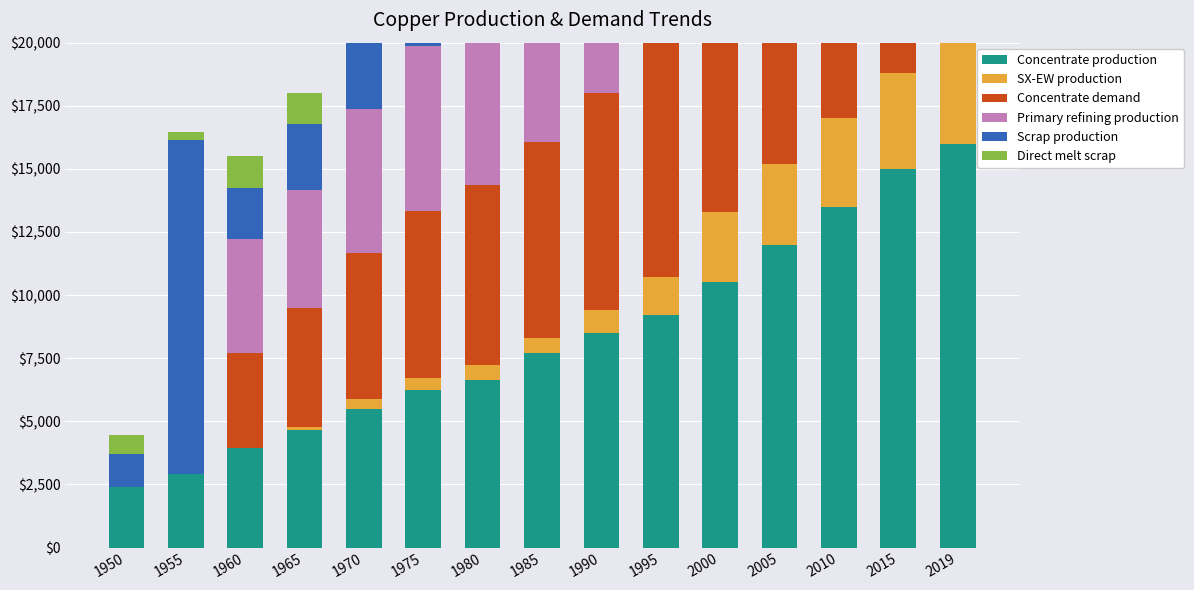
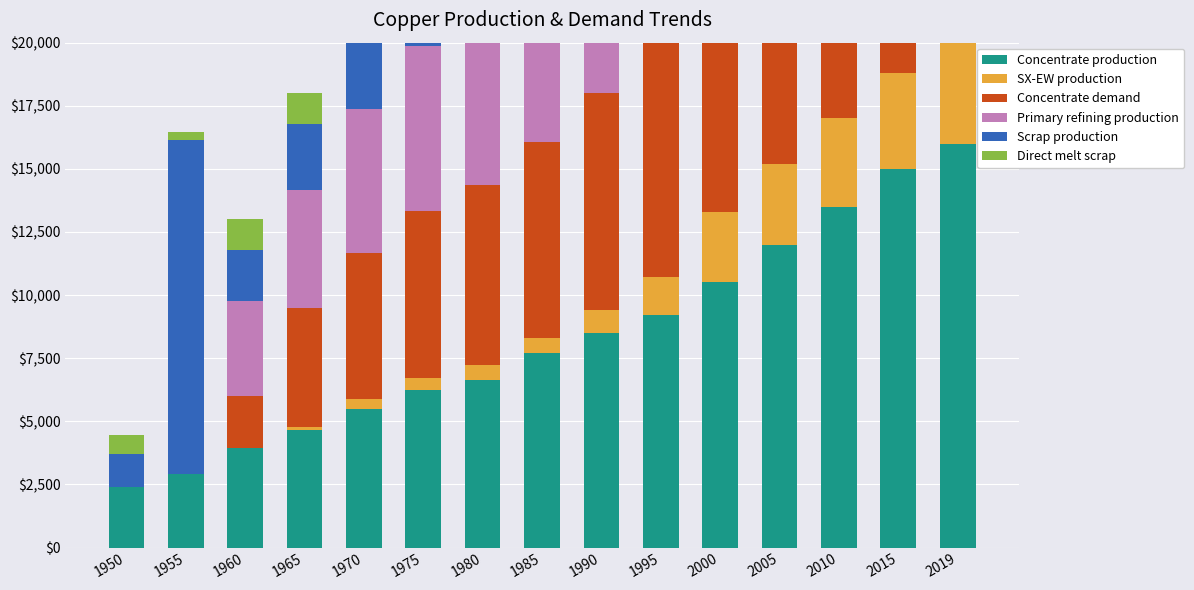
  {
    "Concentrate production": {
      "1950": "$2,400",
      "1955": "$2,900",
      "1960": "$3,900",
      "1965": "$4,600",
      "1970": "$5,500",
      "1975": "$6,300",
      "1980": "$6,600",
      "1985": "$7,700",
      "1990": "$8,500",
      "1995": "$9,200",
      "2000": "$10,500",
      "2005": "$12,000",
      "2010": "$13,500",
      "2015": "$15,000",
      "2019": "$16,000"
    },
    "SX-EW production": {
      "1950": "$0",
      "1955": "$0",
      "1960": "$0",
      "1965": "$100",
      "1970": "$400",
      "1975": "$500",
      "1980": "$600",
      "1985": "$600",
      "1990": "$900",
      "1995": "$1,500",
      "2000": "$2,800",
      "2005": "$3,200",
      "2010": "$3,500",
      "2015": "$3,800",
      "2019": "$4,000"
    },
    "Concentrate demand": {
      "1950": "$0",
      "1955": "$0",
-     "1960": "$3,800",
+     "1960": "$2,100",
      "1965": "$4,700",
      "1970": "$5,800",
      "1975": "$6,600",
      "1980": "$7,100",
      "1985": "$7,800",
      "1990": "$8,600"
    },
    "Primary refining production": {
      "1950": "$0",
      "1955": "$0",
-     "1960": "$4,500",
+     "1960": "$3,700",
      "1965": "$4,700",
      "1970": "$5,700",
      "1975": "$6,500"
    },
    "Scrap production": {
      "1950": "$1,300",
      "1955": "$13,200",
      "1960": "$2,000",
      "1965": "$2,600"
    },
    "Direct melt scrap": {
      "1950": "$800",
      "1955": "$300",
      "1960": "$1,300",
      "1965": "$1,200"
    }
  }
